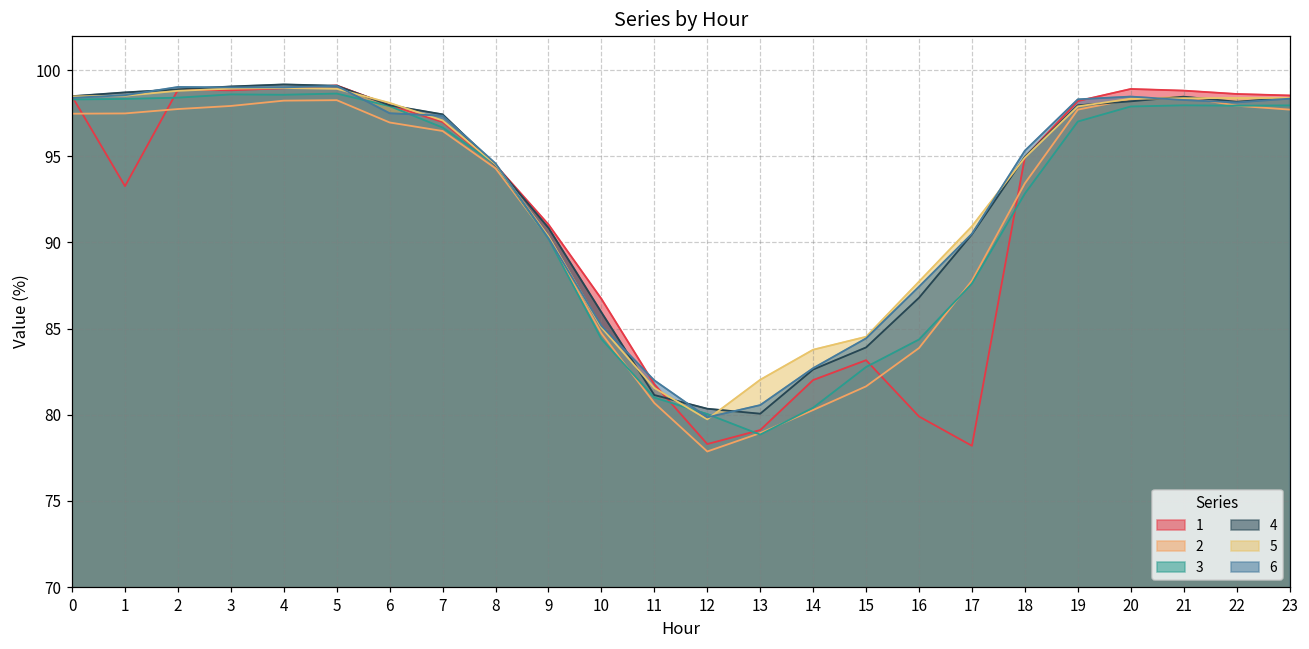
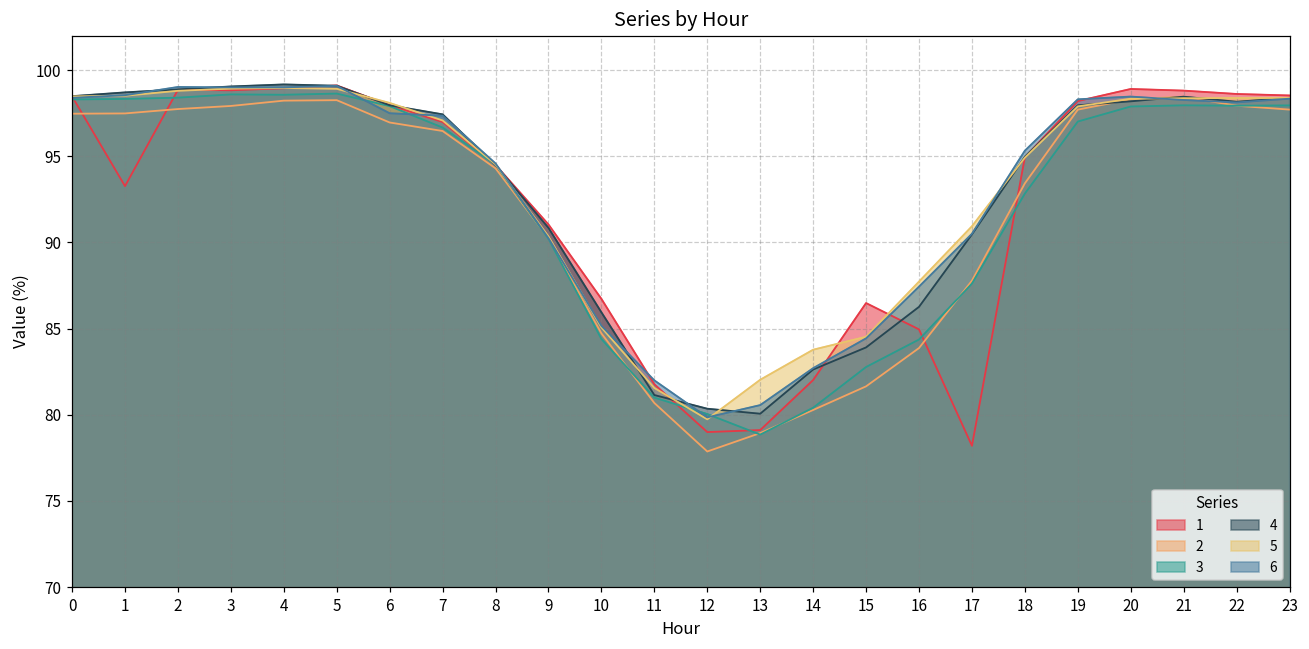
  {
    "1": {
      "1": 93.3,
      "9": 91.0,
      "10": 86.7,
      "11": 81.8,
-     "12": 78.3,
+     "12": 79.0,
      "13": 79.1,
      "14": 82.0,
-     "15": 83.2,
-     "16": 79.9,
+     "15": 86.5,
+     "16": 85.0,
      "17": 78.2,
      "20": 98.9,
      "21": 98.8,
      "22": 98.6
    },
    "4": {
      "1": 98.7,
      "4": 99.2,
      "9": 90.8,
      "10": 85.9,
      "12": 80.3,
      "13": 80.1,
      "15": 83.9,
-     "16": 86.8
+     "16": 86.3
    }
  }
